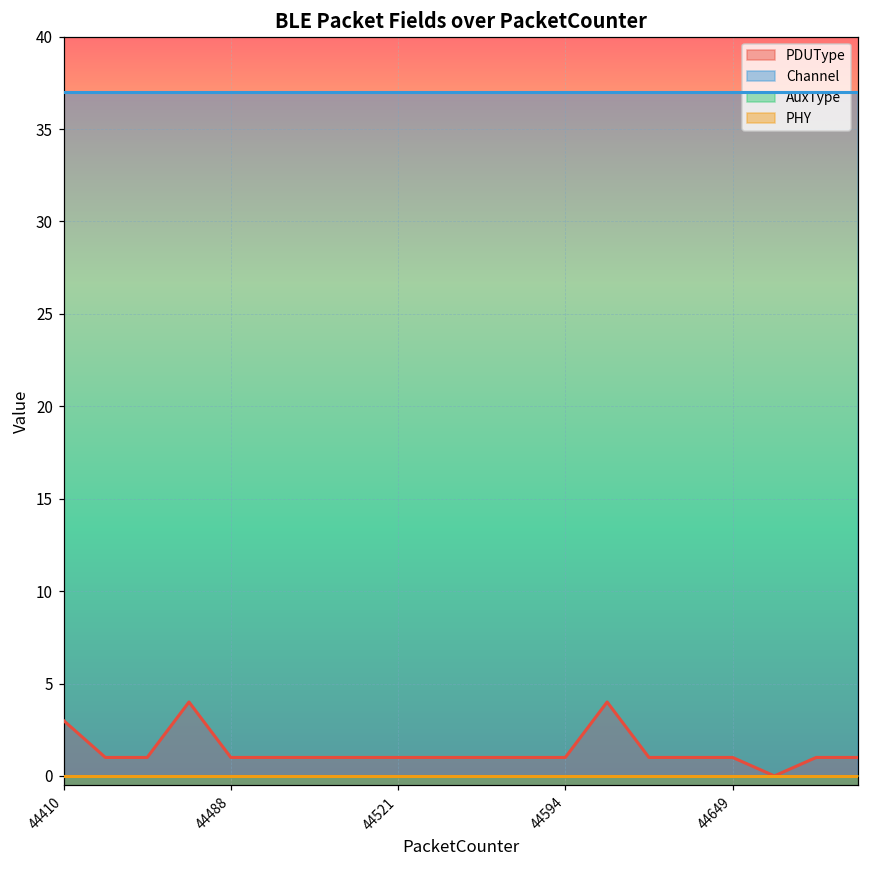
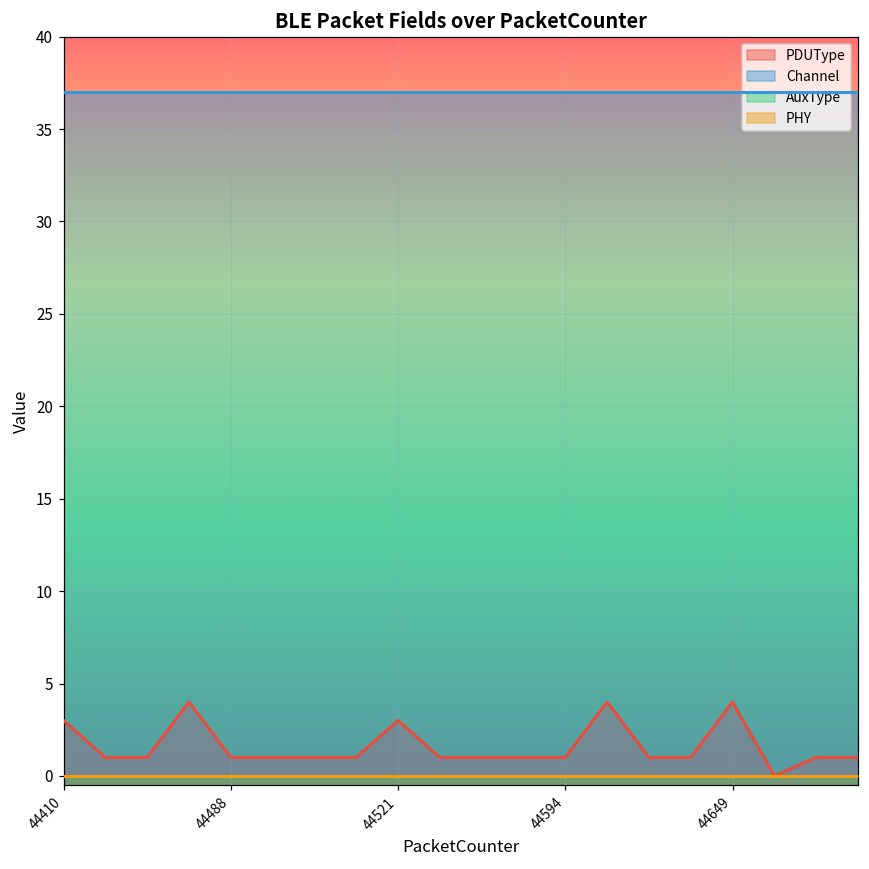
  {
    "PDUType": {
      "44410": 3,
      "44488": 1,
-     "44521": 1,
+     "44521": 3,
      "44594": 1,
-     "44649": 1
+     "44649": 4
    },
    "Channel": {
      "44410": 37,
      "44488": 37,
      "44521": 37,
      "44594": 37,
      "44649": 37
    },
    "PHY": {
      "44410": 0,
      "44488": 0,
      "44521": 0,
      "44594": 0,
      "44649": 0
    }
  }
